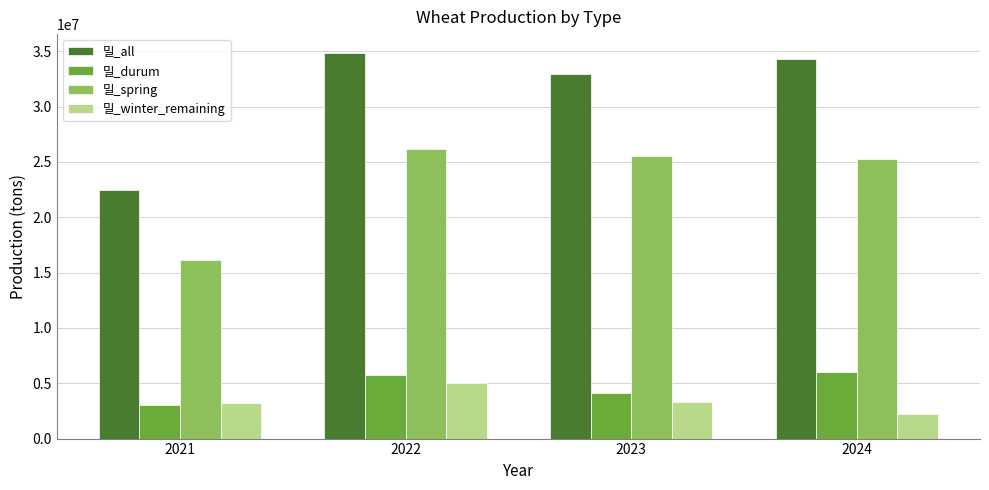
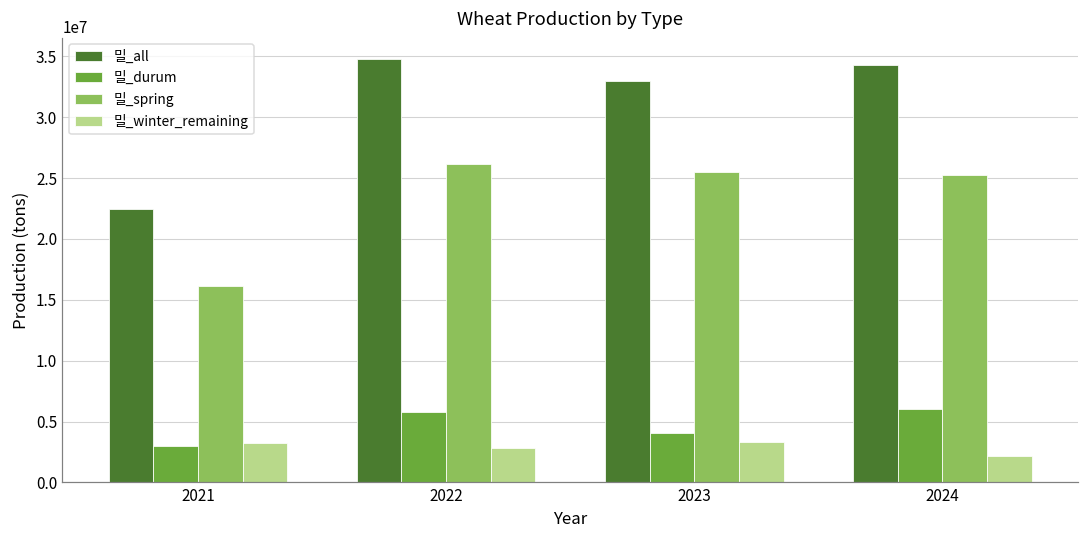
  {
    "밀_winter_remaining": {
      "2021": 3200000,
-     "2022": 5100000,
+     "2022": 2900000,
      "2023": 3300000,
      "2024": 2200000
    }
  }
